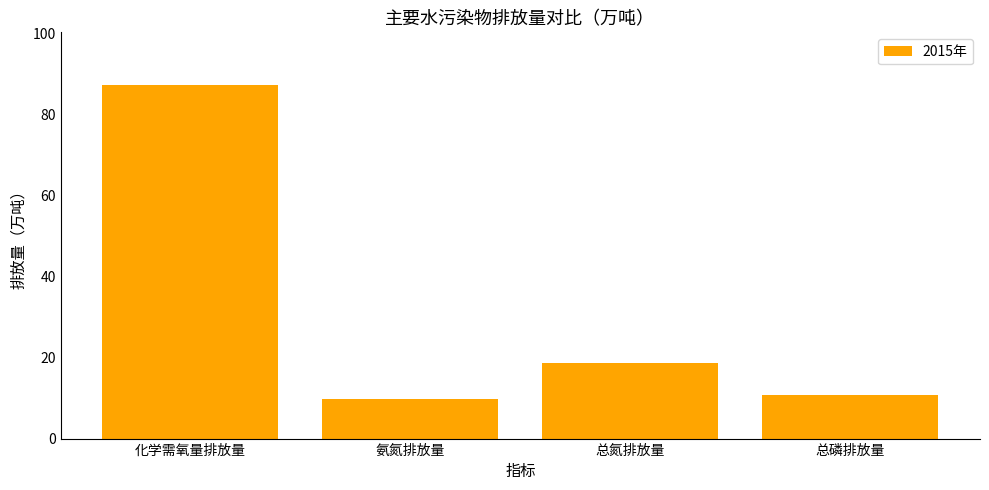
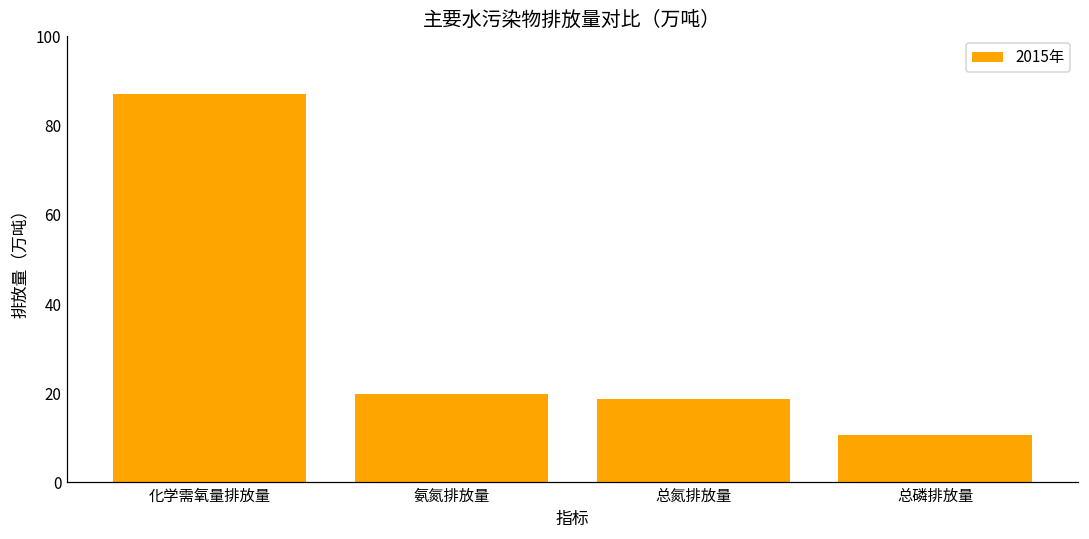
  {
    "化学需氧量排放量": 87,
-   "氨氮排放量": 10,
+   "氨氮排放量": 20,
    "总氮排放量": 19,
    "总磷排放量": 11
  }
